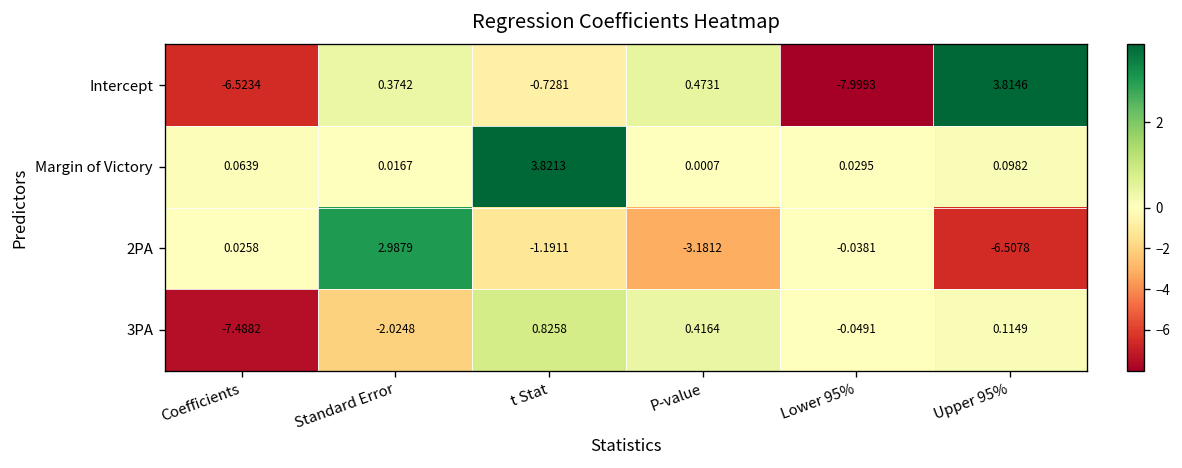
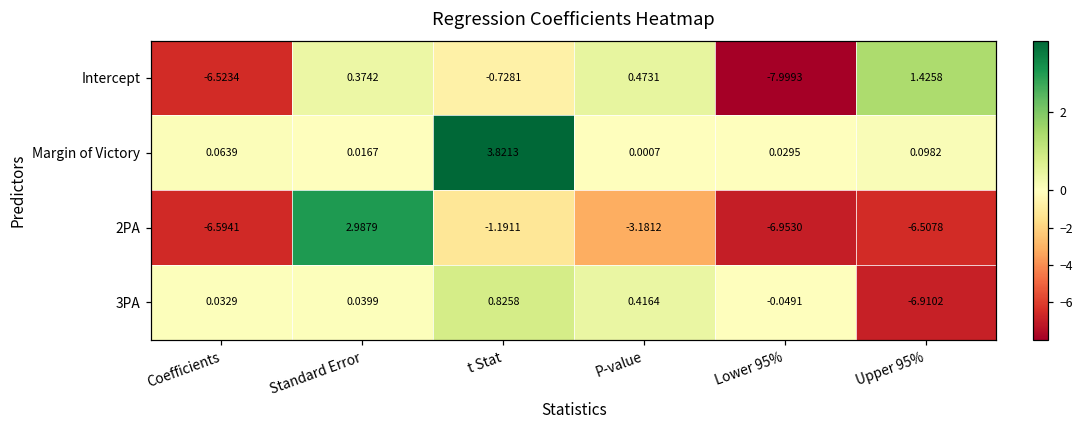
  {
    "Intercept": {
      "Coefficients": -6.5234,
      "Standard Error": 0.3742,
      "t Stat": -0.7281,
      "P-value": 0.4731,
      "Lower 95%": -7.9993,
-     "Upper 95%": 3.8146
+     "Upper 95%": 1.4258
    },
    "Margin of Victory": {
      "Coefficients": 0.0639,
      "Standard Error": 0.0167,
      "t Stat": 3.8213,
      "P-value": 0.0007,
      "Lower 95%": 0.0295,
      "Upper 95%": 0.0982
    },
    "2PA": {
-     "Coefficients": 0.0258,
+     "Coefficients": -6.5941,
      "Standard Error": 2.9879,
      "t Stat": -1.1911,
      "P-value": -3.1812,
-     "Lower 95%": -0.0381,
+     "Lower 95%": -6.9530,
      "Upper 95%": -6.5078
    },
    "3PA": {
-     "Coefficients": -7.4882,
-     "Standard Error": -2.0248,
+     "Coefficients": 0.0329,
+     "Standard Error": 0.0399,
      "t Stat": 0.8258,
      "P-value": 0.4164,
      "Lower 95%": -0.0491,
-     "Upper 95%": 0.1149
+     "Upper 95%": -6.9102
    }
  }
